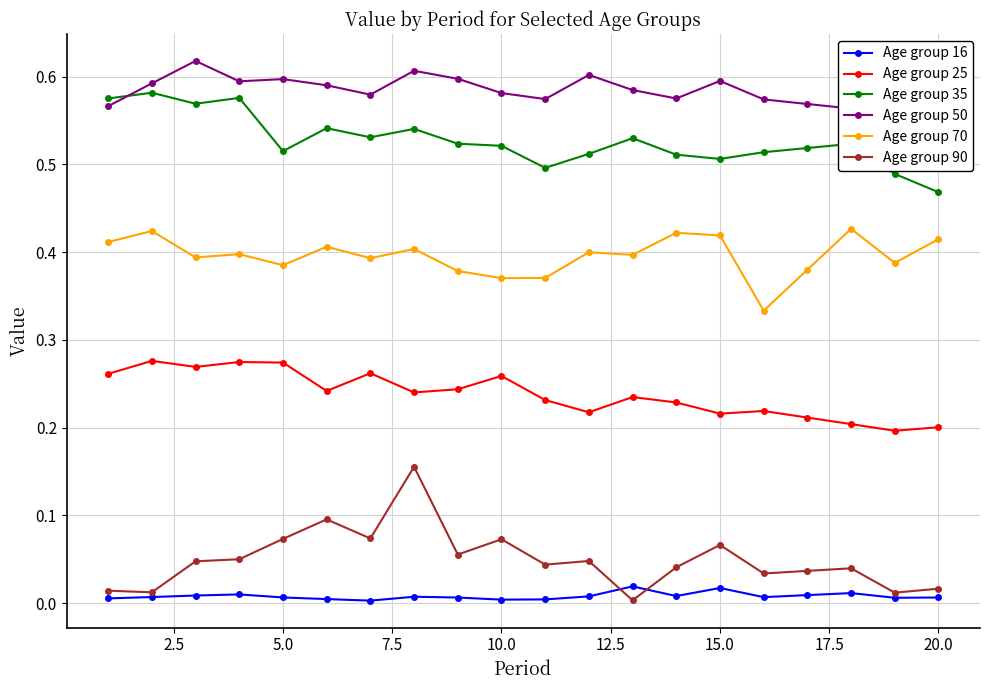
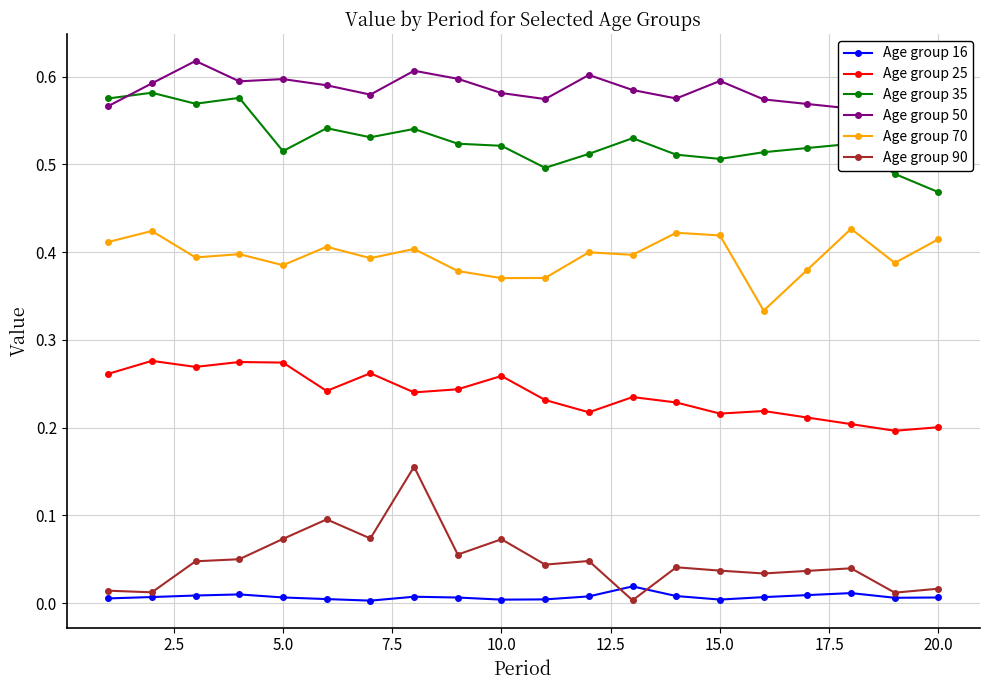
  {
    "Age group 16": {
      "5.0": 0.01,
      "10.0": 0.00,
-     "15.0": 0.02,
+     "15.0": 0.00,
      "20.0": 0.01
    },
    "Age group 25": {
      "5.0": 0.27,
      "10.0": 0.26,
      "15.0": 0.22,
      "20.0": 0.20
    },
    "Age group 35": {
      "5.0": 0.52,
      "10.0": 0.52,
      "15.0": 0.51,
      "20.0": 0.47
    },
    "Age group 50": {
      "5.0": 0.60,
      "10.0": 0.58,
      "15.0": 0.60
    },
    "Age group 70": {
      "5.0": 0.39,
      "10.0": 0.37,
      "15.0": 0.42,
      "20.0": 0.41
    },
    "Age group 90": {
      "5.0": 0.07,
      "10.0": 0.07,
-     "15.0": 0.07,
+     "15.0": 0.04,
      "20.0": 0.02
    }
  }
